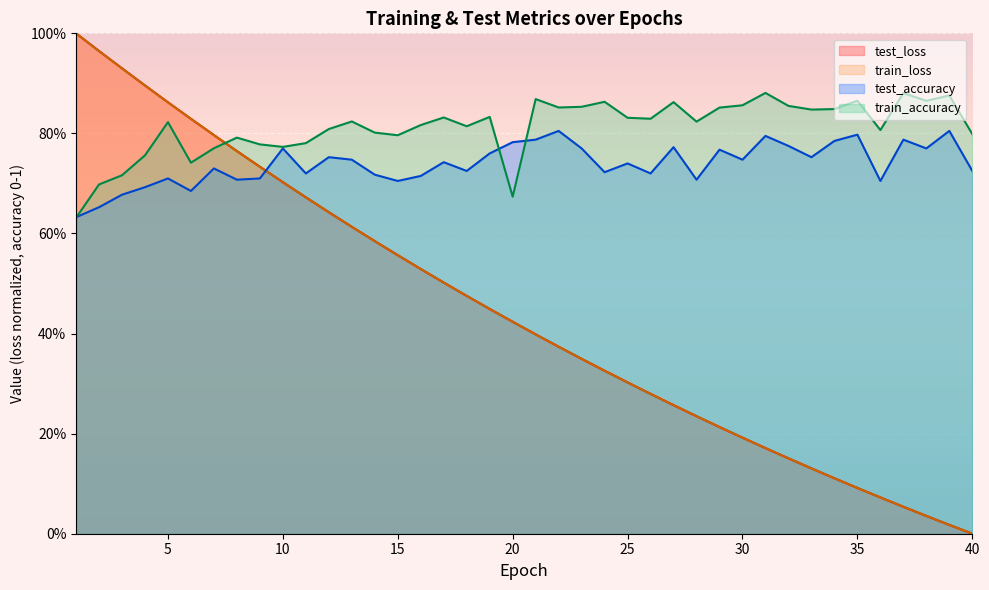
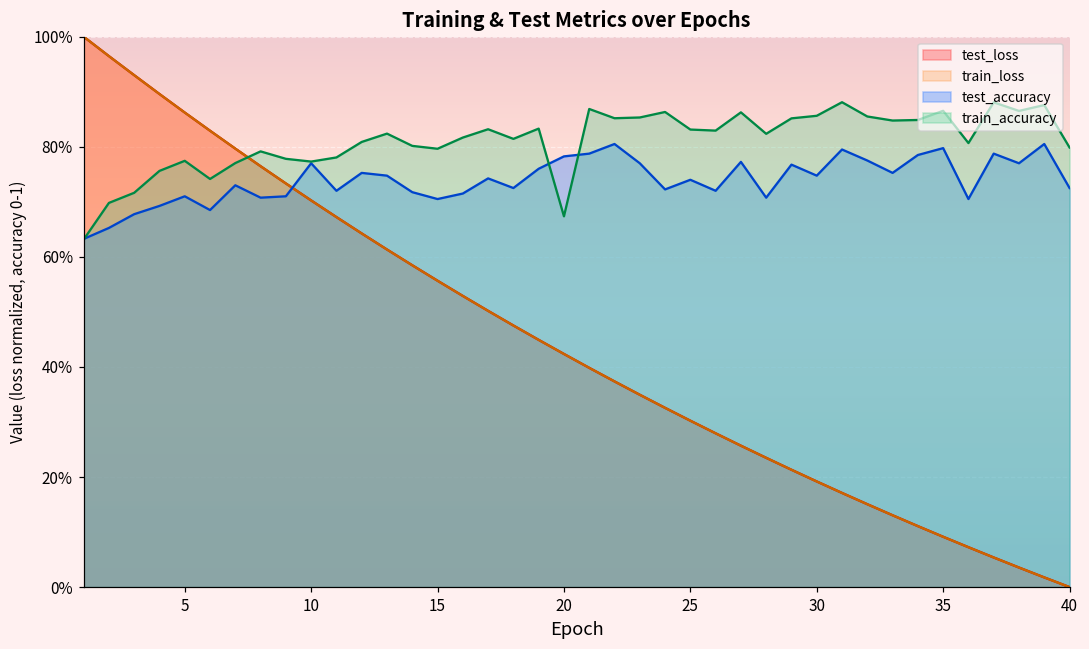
  {
    "test_accuracy": {
      "5": "71%",
      "15": "71%",
      "20": "78%",
      "25": "74%",
      "30": "75%",
      "35": "80%",
      "40": "73%"
    },
    "train_accuracy": {
-     "5": "82%",
+     "5": "77%",
      "15": "80%",
      "20": "67%",
      "25": "83%",
      "30": "86%",
      "40": "80%"
    }
  }
